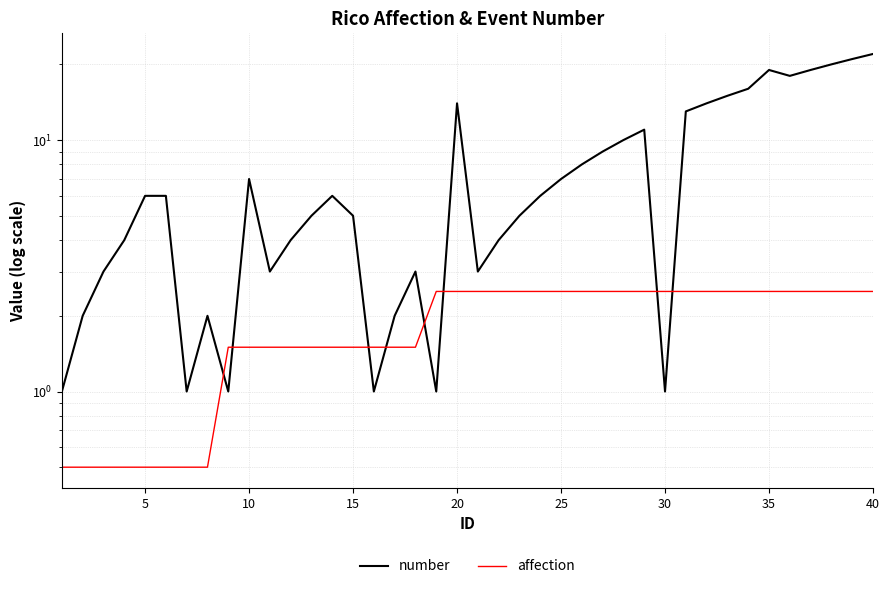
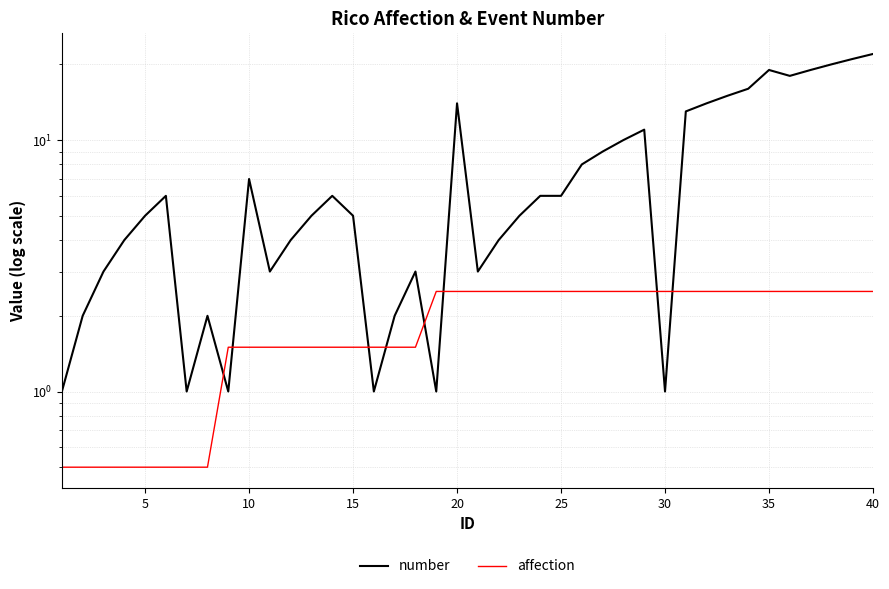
  {
    "number": {
-     "5": 6,
+     "5": 5,
      "10": 7,
      "15": 5,
      "20": 14,
-     "25": 7,
+     "25": 6,
      "30": 1,
      "35": 19,
      "40": 22
    },
    "affection": {
      "5": 0.50,
      "10": 1.5,
      "15": 1.5,
      "20": 2.5,
      "25": 2.5,
      "30": 2.5,
      "35": 2.5,
      "40": 2.5
    }
  }
